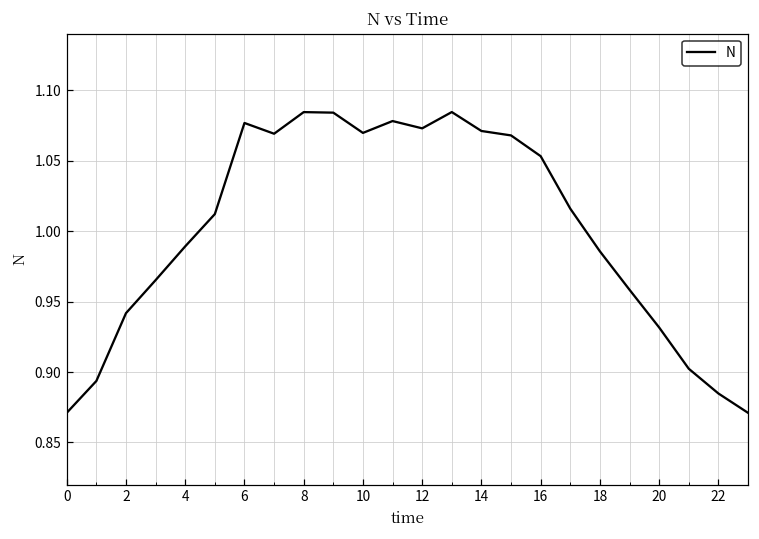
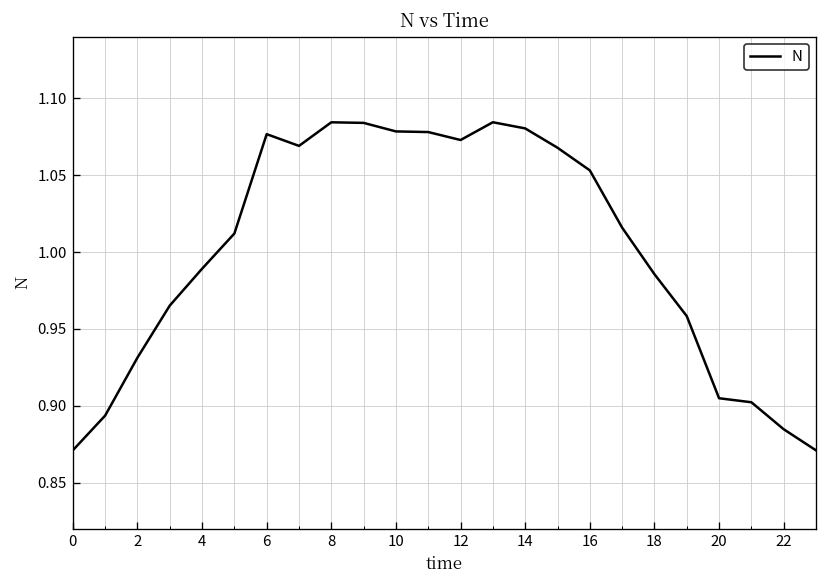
  {
    "0": 0.871,
-   "2": 0.942,
+   "2": 0.931,
    "4": 0.989,
    "6": 1.077,
    "8": 1.084,
-   "10": 1.070,
+   "10": 1.078,
    "12": 1.073,
-   "14": 1.071,
+   "14": 1.080,
    "16": 1.053,
    "18": 0.986,
-   "20": 0.932,
+   "20": 0.905,
    "22": 0.885
  }
